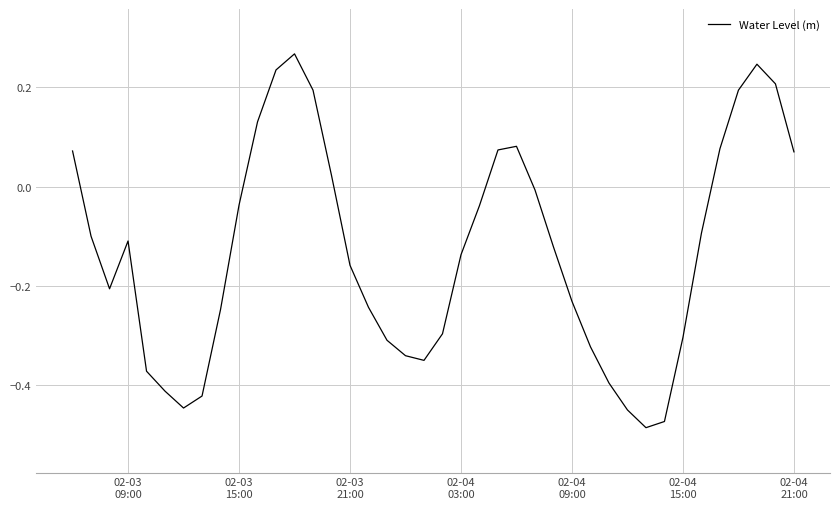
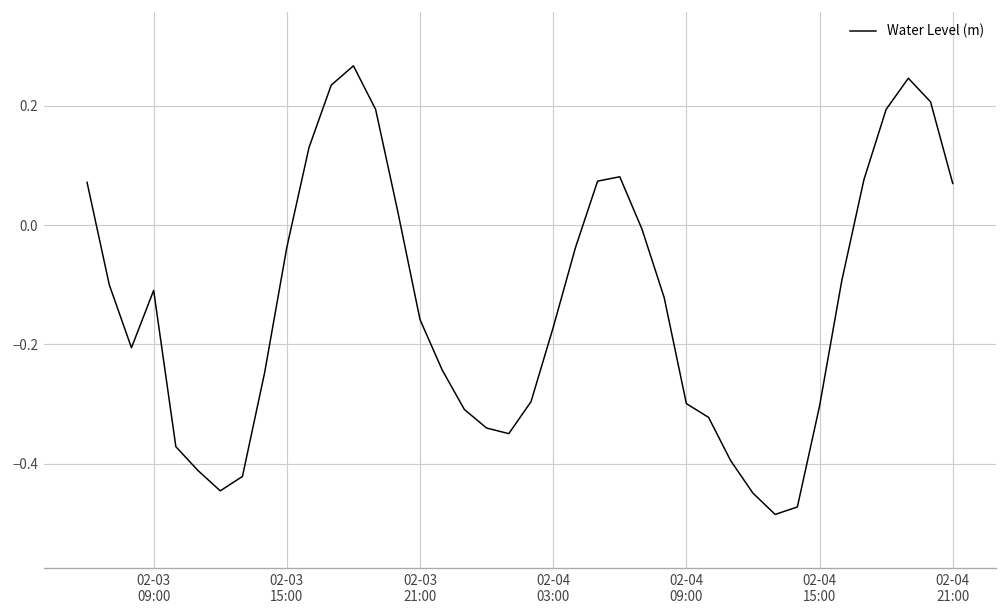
  {
    "02-03 09:00": -0.11,
    "02-03 15:00": -0.04,
    "02-03 21:00": -0.16,
-   "02-04 03:00": -0.14,
-   "02-04 09:00": -0.23,
+   "02-04 03:00": -0.17,
+   "02-04 09:00": -0.30,
    "02-04 15:00": -0.30,
    "02-04 21:00": 0.07
  }
